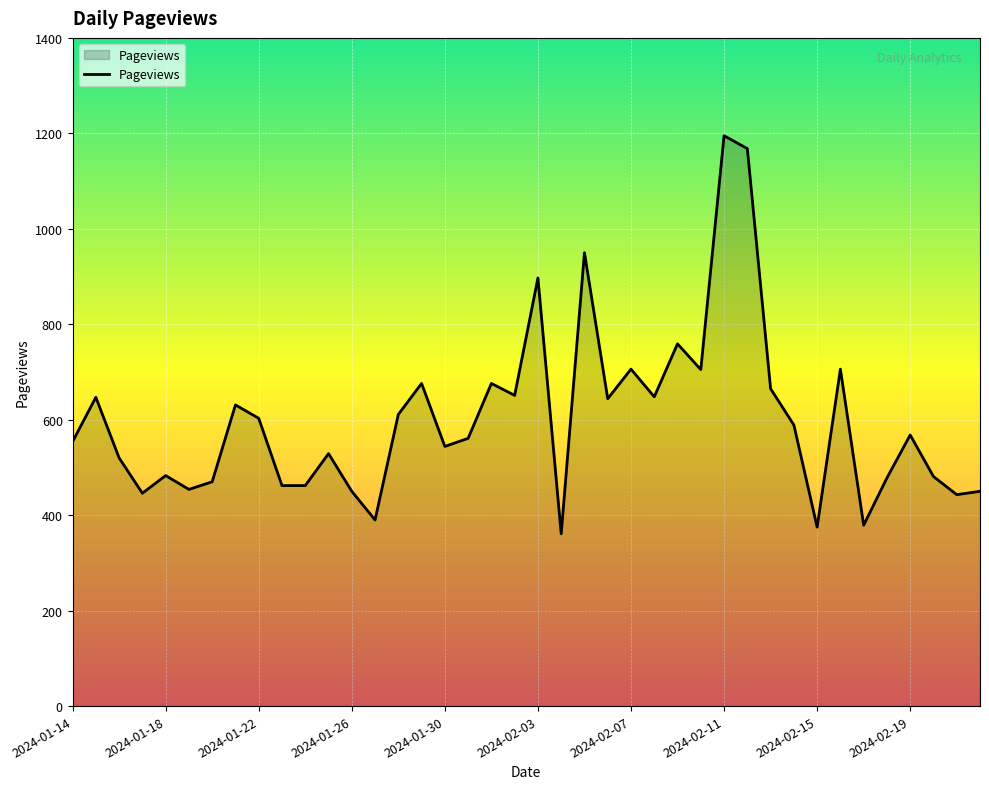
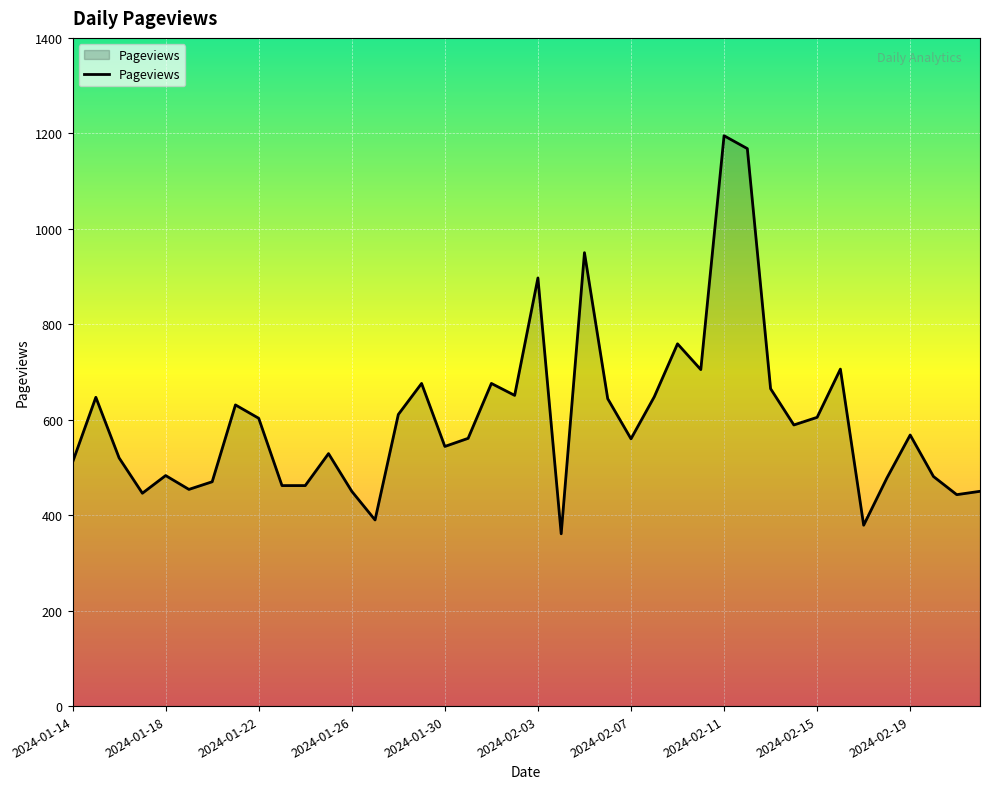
  {
-   "2024-01-14": 550,
+   "2024-01-14": 510,
    "2024-01-18": 480,
    "2024-01-22": 600,
    "2024-01-26": 450,
    "2024-01-30": 540,
    "2024-02-03": 900,
-   "2024-02-07": 710,
+   "2024-02-07": 560,
    "2024-02-11": 1200,
-   "2024-02-15": 380,
+   "2024-02-15": 610,
    "2024-02-19": 570
  }
